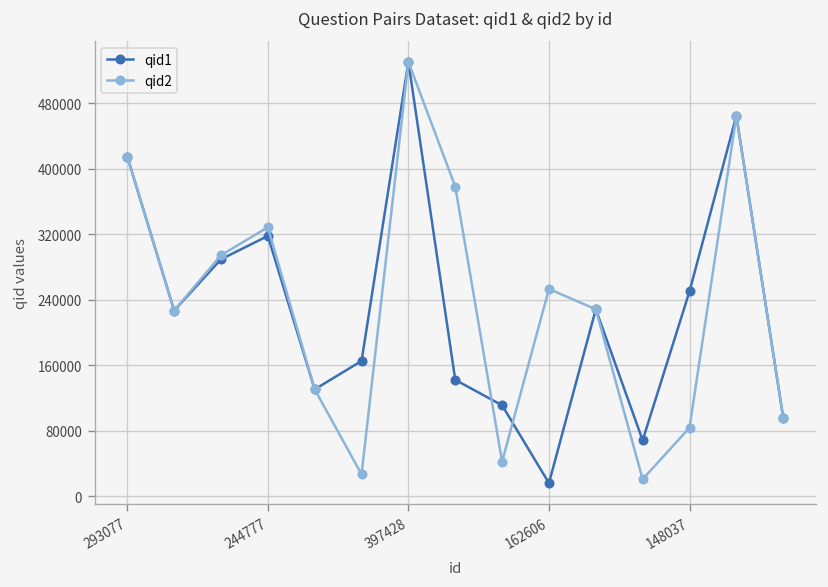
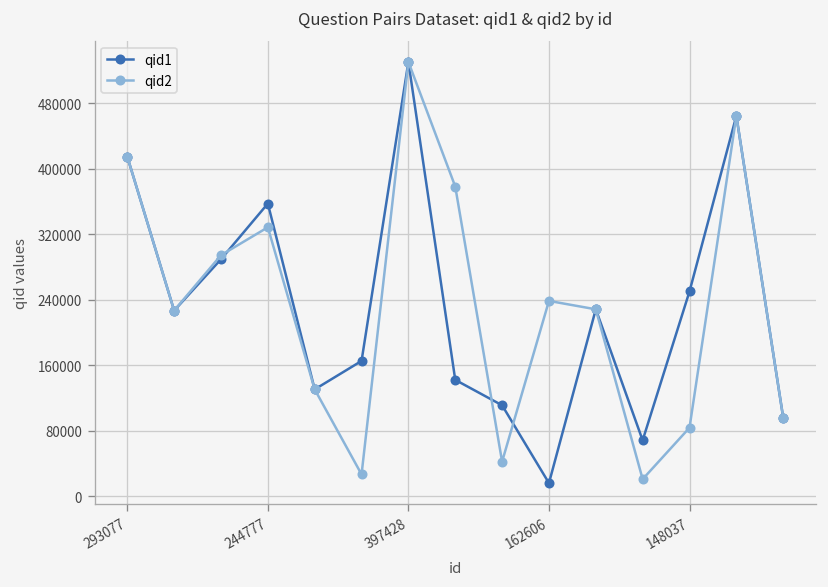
  {
    "qid1": {
-     "244777": 320000,
+     "244777": 360000,
      "162606": 20000,
      "148037": 250000
    },
    "qid2": {
      "244777": 330000,
-     "162606": 250000,
+     "162606": 240000,
      "148037": 80000
    }
  }
